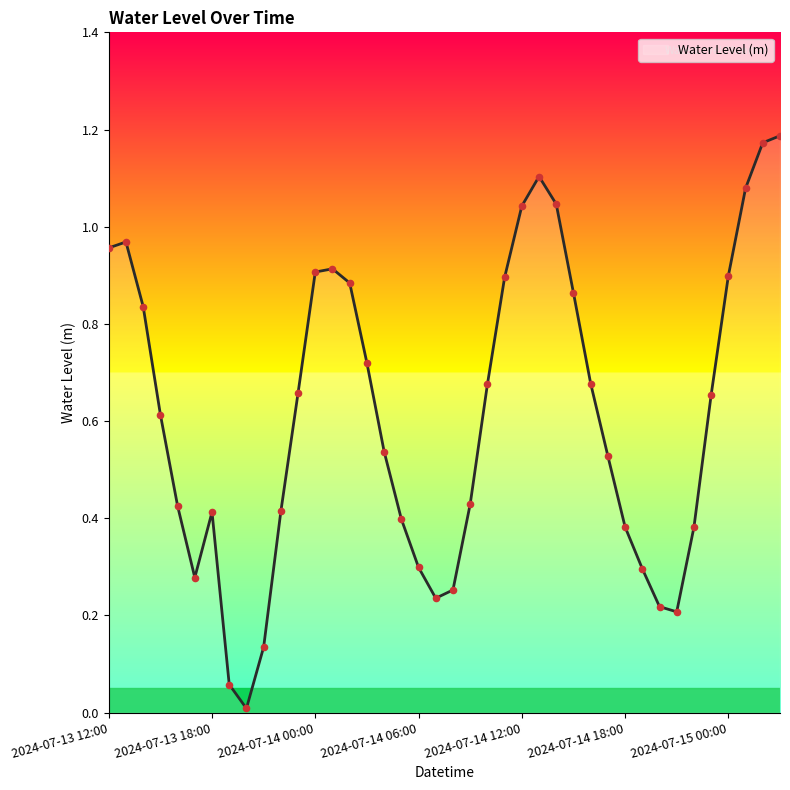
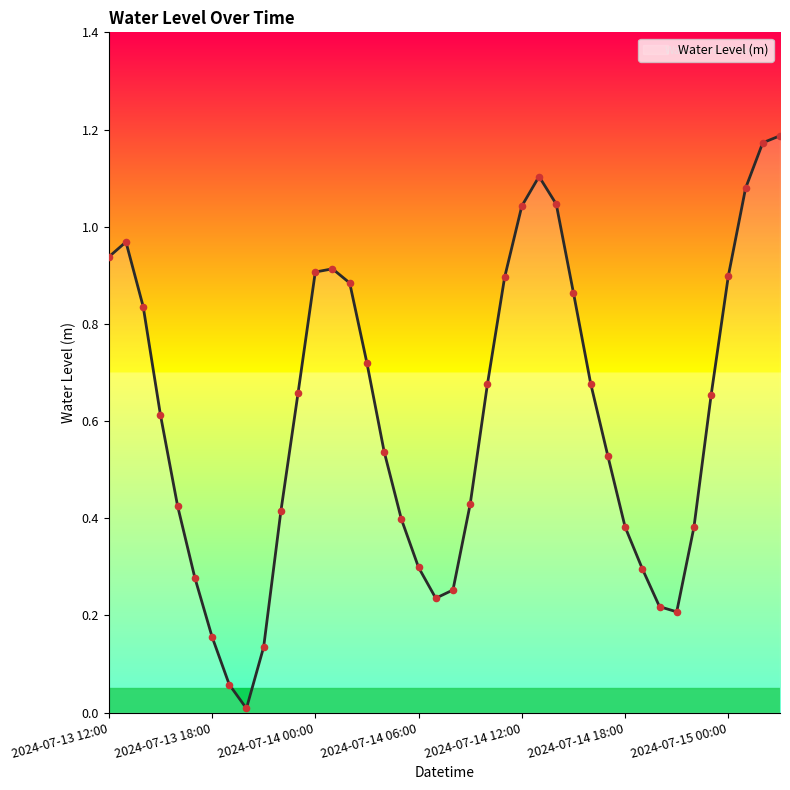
  {
-   "2024-07-13 12:00": 0.96,
-   "2024-07-13 18:00": 0.41,
+   "2024-07-13 12:00": 0.94,
+   "2024-07-13 18:00": 0.16,
    "2024-07-14 00:00": 0.91,
    "2024-07-14 06:00": 0.30,
    "2024-07-14 12:00": 1.04,
    "2024-07-14 18:00": 0.38,
    "2024-07-15 00:00": 0.90
  }
